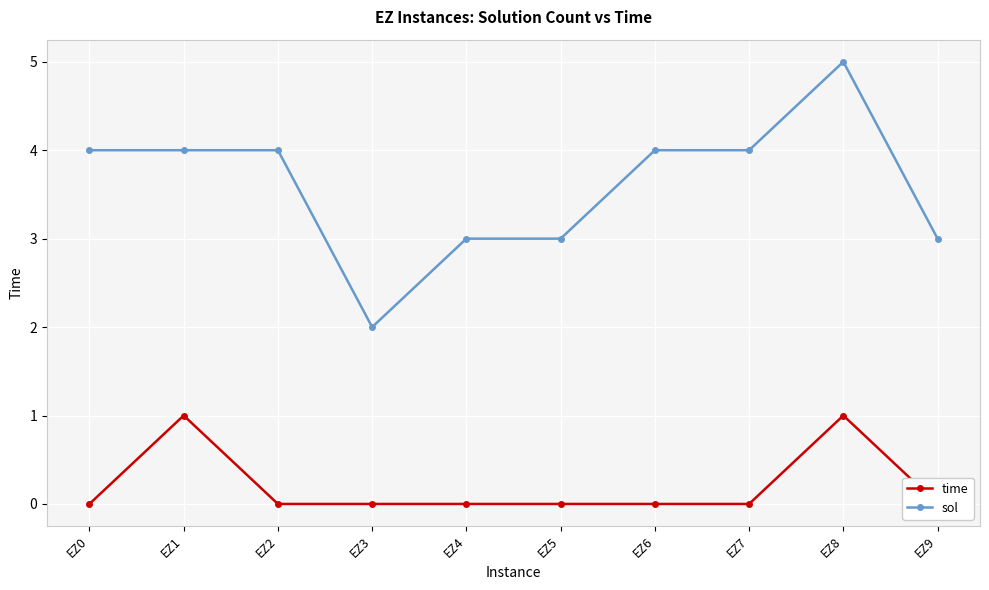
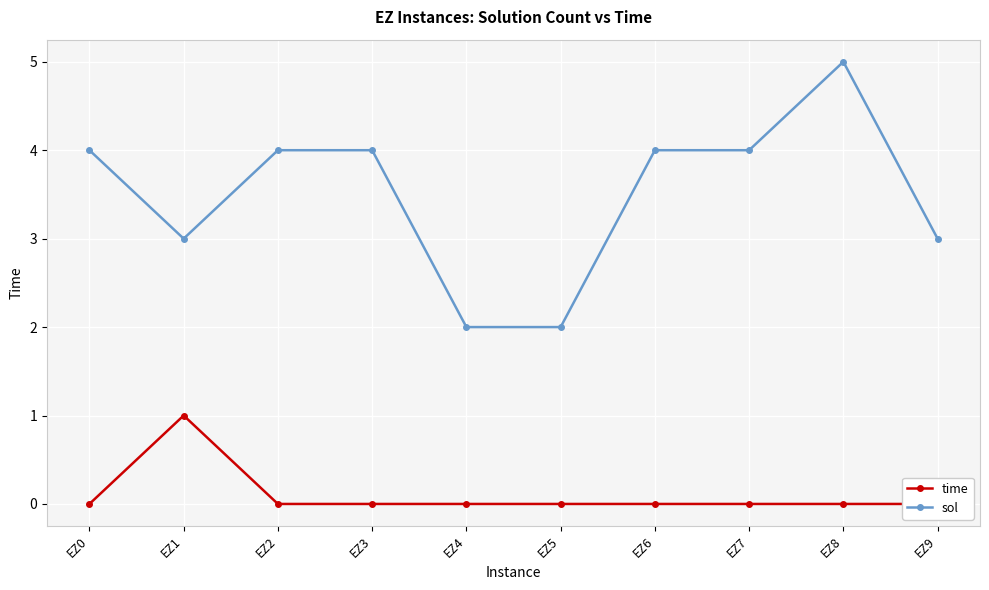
  {
    "time": {
      "EZ0": 0,
      "EZ1": 1,
      "EZ2": 0,
      "EZ3": 0,
      "EZ4": 0,
      "EZ5": 0,
      "EZ6": 0,
      "EZ7": 0,
-     "EZ8": 1
+     "EZ8": 0
    },
    "sol": {
      "EZ0": 4,
-     "EZ1": 4,
+     "EZ1": 3,
      "EZ2": 4,
-     "EZ3": 2,
-     "EZ4": 3,
-     "EZ5": 3,
+     "EZ3": 4,
+     "EZ4": 2,
+     "EZ5": 2,
      "EZ6": 4,
      "EZ7": 4,
      "EZ8": 5,
      "EZ9": 3
    }
  }
